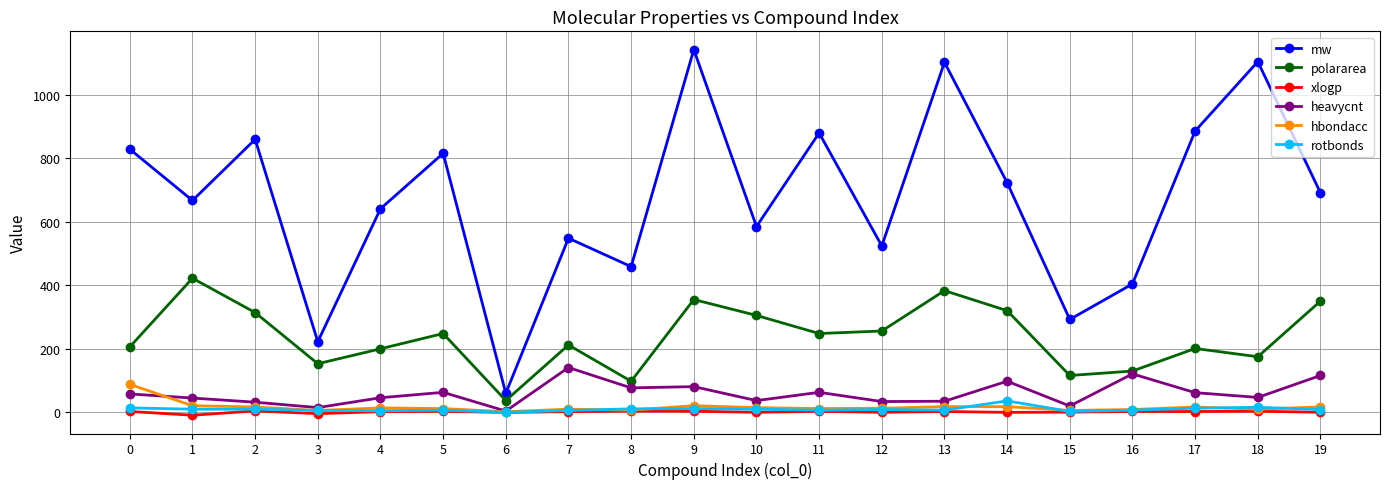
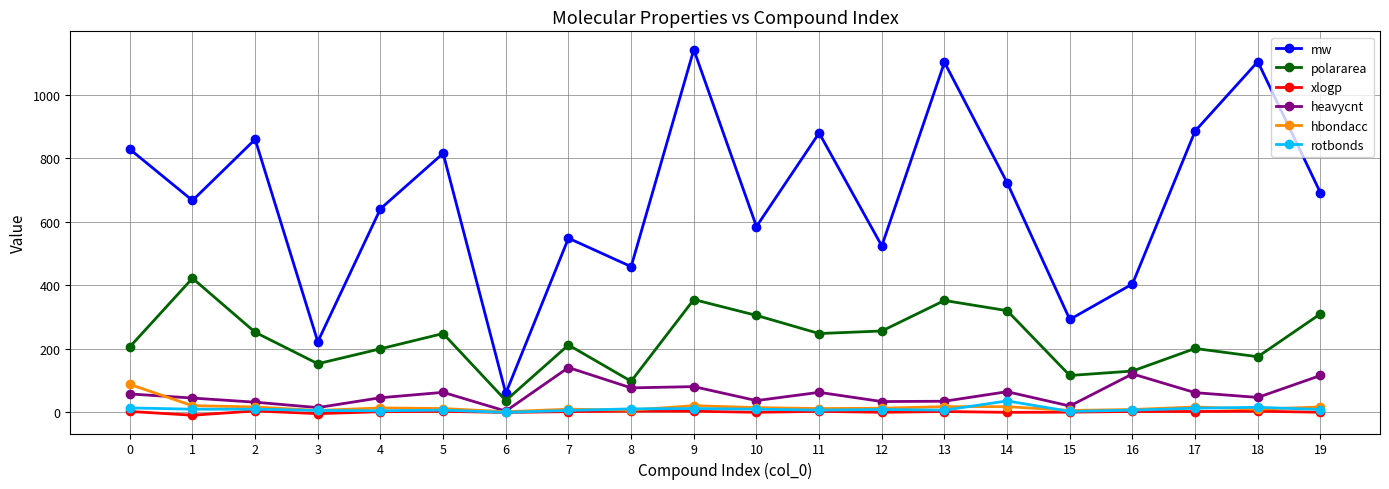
  {
    "mw": {
      "0": 830,
      "1": 670,
      "2": 860,
      "3": 220,
      "4": 640,
      "5": 820,
      "6": 60,
      "7": 550,
      "8": 460,
      "9": 1140,
      "10": 580,
      "11": 880,
      "12": 520,
      "13": 1100,
      "14": 720,
      "15": 290,
      "16": 400,
      "17": 890,
      "18": 1100,
      "19": 690
    },
    "polararea": {
      "0": 210,
      "1": 420,
-     "2": 310,
+     "2": 250,
      "3": 150,
      "4": 200,
      "5": 250,
      "6": 40,
      "7": 210,
      "8": 100,
      "9": 360,
      "10": 310,
      "11": 250,
      "12": 260,
-     "13": 380,
+     "13": 350,
      "14": 320,
      "15": 120,
      "16": 130,
      "17": 200,
      "18": 180,
-     "19": 350
+     "19": 310
    },
    "xlogp": {
      "0": 0,
      "1": -10,
      "3": 0,
      "9": 0,
      "10": 0,
      "12": 0,
      "14": 0,
      "17": 0,
      "19": 0
    },
    "heavycnt": {
      "0": 60,
      "1": 50,
      "2": 30,
      "3": 20,
      "4": 50,
      "5": 60,
      "7": 140,
      "8": 80,
      "9": 80,
      "10": 40,
      "11": 60,
      "12": 30,
      "13": 40,
-     "14": 100,
+     "14": 70,
      "15": 20,
      "16": 120,
      "17": 60,
      "18": 50,
      "19": 120
    },
    "hbondacc": {
      "0": 90,
      "1": 20,
      "4": 10,
      "9": 20,
      "13": 20,
      "14": 20
    },
    "rotbonds": {
      "0": 10,
      "1": 10,
      "9": 10,
      "14": 40
    }
  }
